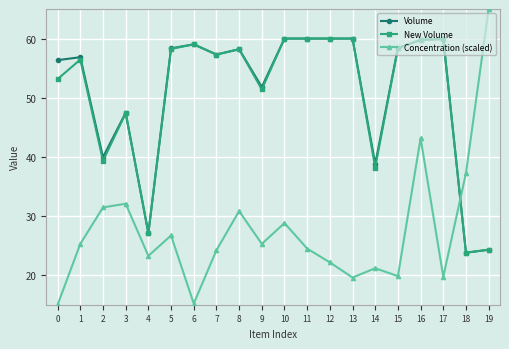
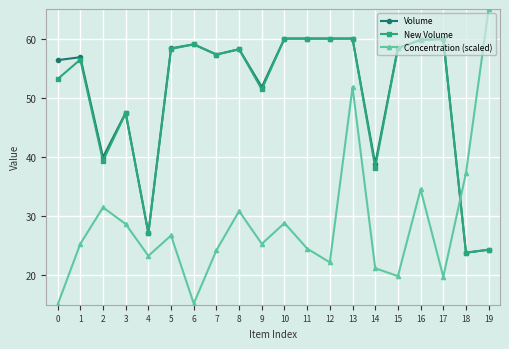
  {
    "Concentration (scaled)": {
      "0": 15,
      "1": 25,
      "2": 31,
-     "3": 32,
+     "3": 29,
      "4": 23,
      "5": 27,
      "6": 15,
      "7": 24,
      "8": 31,
      "9": 25,
      "10": 29,
      "11": 24,
      "12": 22,
-     "13": 20,
+     "13": 52,
      "14": 21,
      "15": 20,
-     "16": 43,
+     "16": 34,
      "17": 20,
      "18": 37,
      "19": 65
    }
  }
